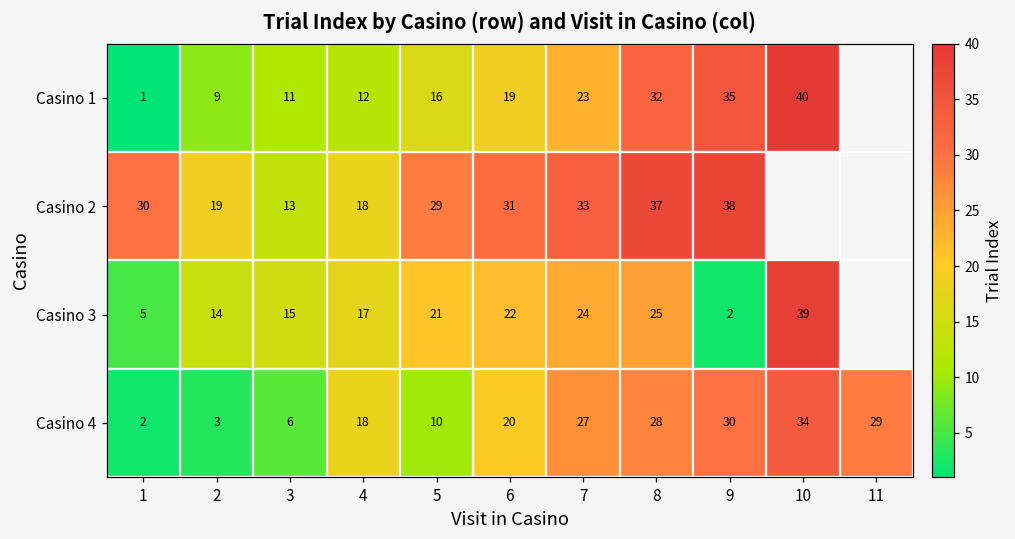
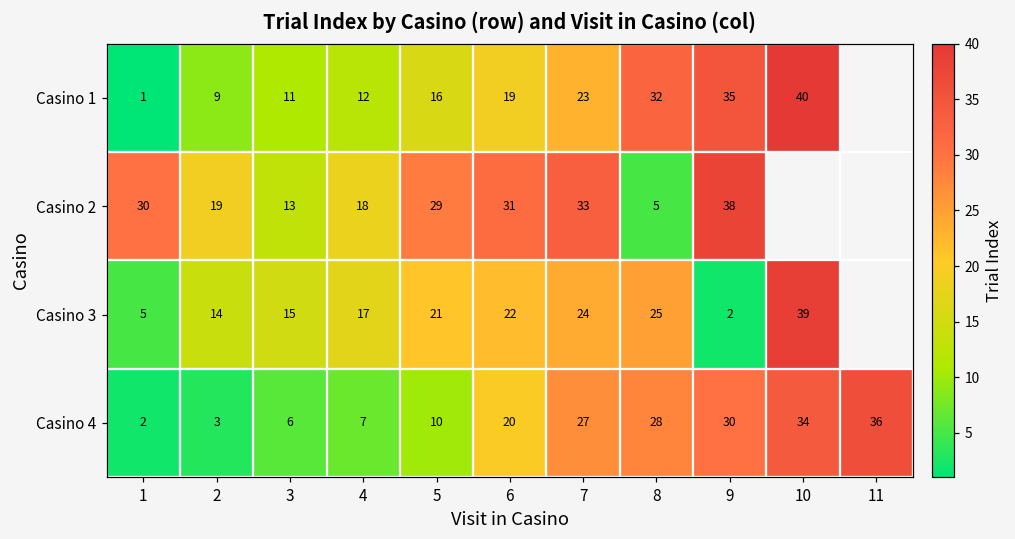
  {
    "Casino 1": {
      "1": 1,
      "2": 9,
      "3": 11,
      "4": 12,
      "5": 16,
      "6": 19,
      "7": 23,
      "8": 32,
      "9": 35,
      "10": 40
    },
    "Casino 2": {
      "1": 30,
      "2": 19,
      "3": 13,
      "4": 18,
      "5": 29,
      "6": 31,
      "7": 33,
-     "8": 37,
+     "8": 5,
      "9": 38
    },
    "Casino 3": {
      "1": 5,
      "2": 14,
      "3": 15,
      "4": 17,
      "5": 21,
      "6": 22,
      "7": 24,
      "8": 25,
      "9": 2,
      "10": 39
    },
    "Casino 4": {
      "1": 2,
      "2": 3,
      "3": 6,
-     "4": 18,
+     "4": 7,
      "5": 10,
      "6": 20,
      "7": 27,
      "8": 28,
      "9": 30,
      "10": 34,
-     "11": 29
+     "11": 36
    }
  }
